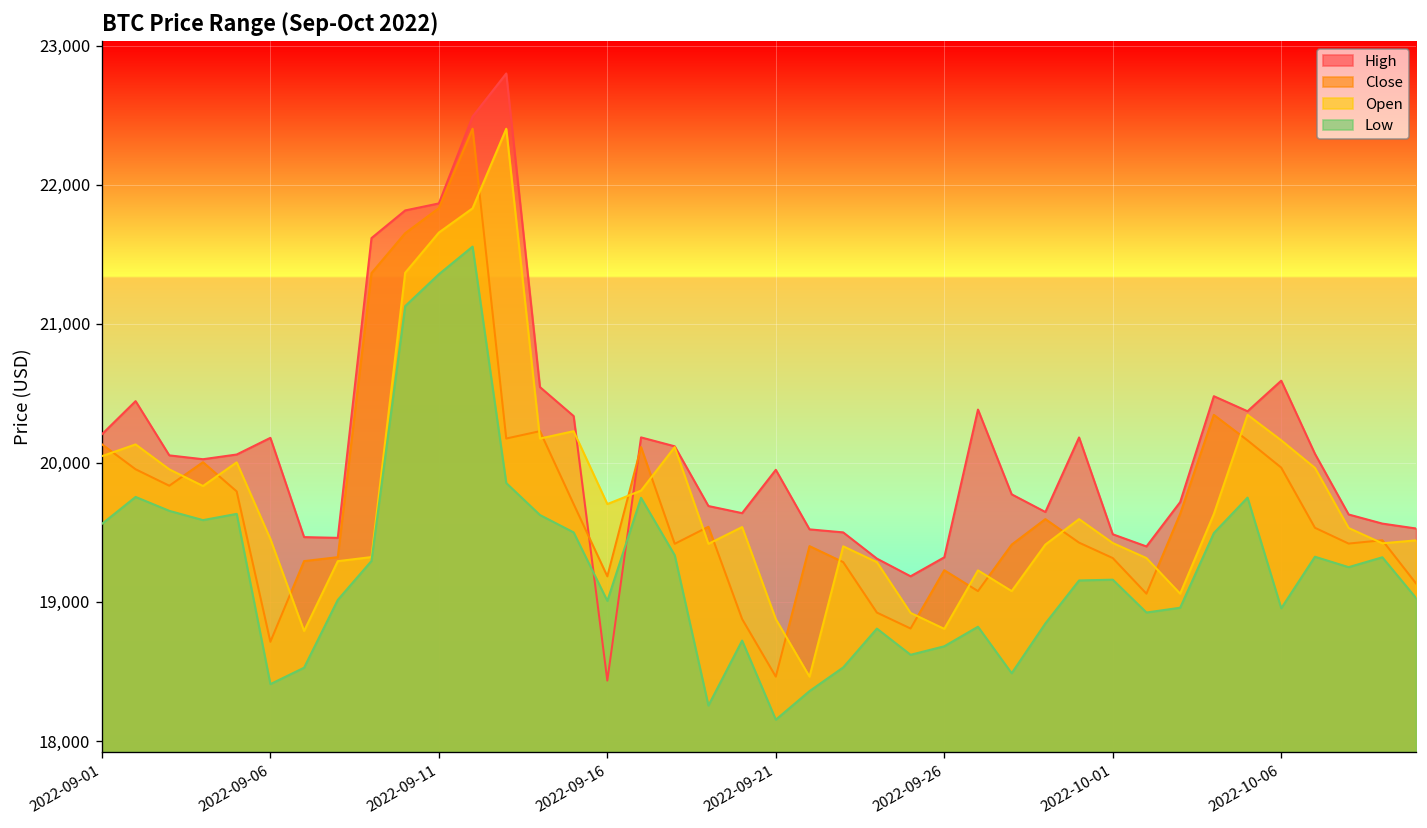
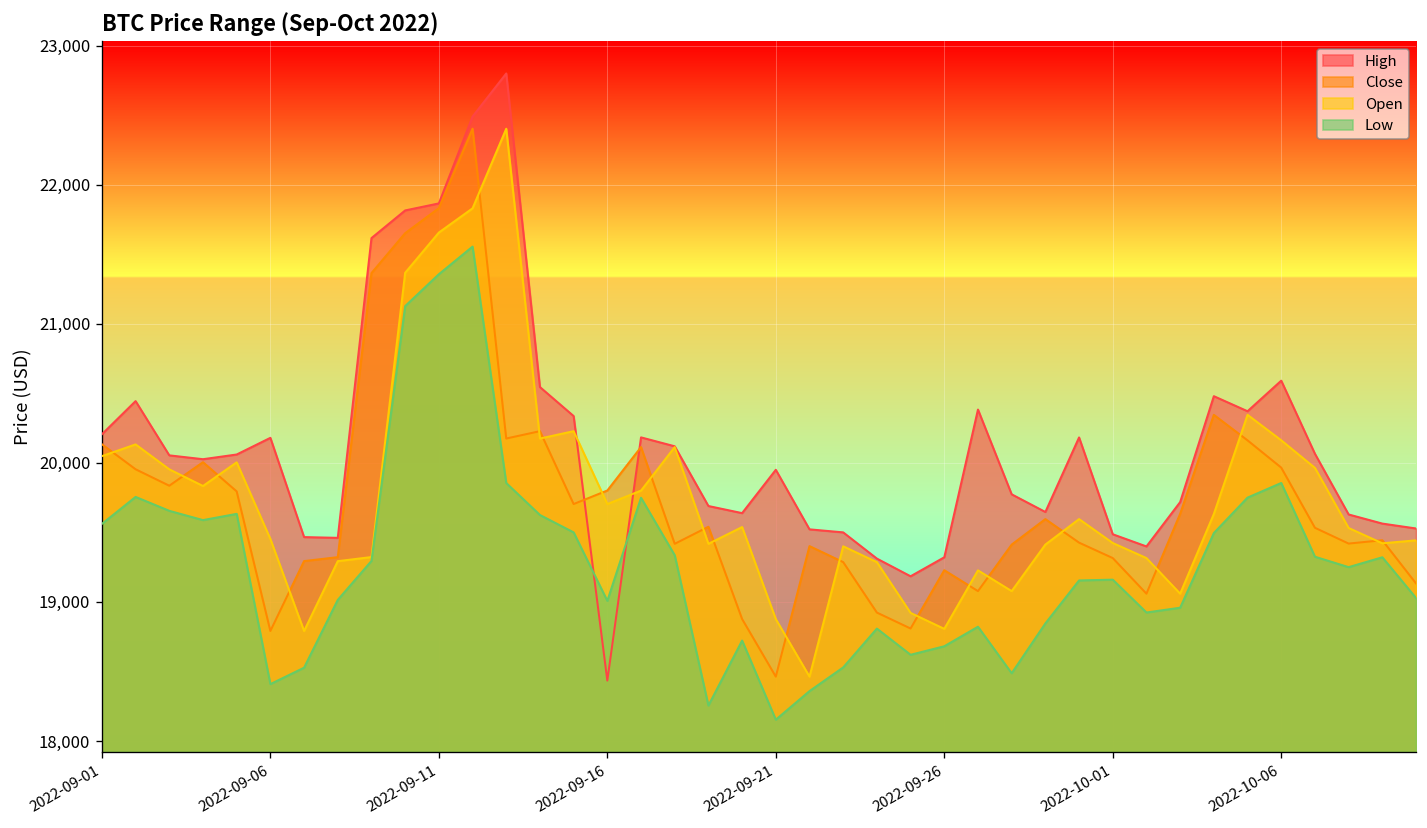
  {
    "High": {
      "2022-09-01": "20,210",
      "2022-09-06": "20,180",
      "2022-09-11": "21,870",
      "2022-09-16": "18,430",
      "2022-09-21": "19,950",
      "2022-09-26": "19,320",
      "2022-10-01": "19,490",
      "2022-10-06": "20,590"
    },
    "Close": {
      "2022-09-01": "20,130",
-     "2022-09-06": "18,710",
+     "2022-09-06": "18,790",
      "2022-09-11": "21,830",
-     "2022-09-16": "19,180",
+     "2022-09-16": "19,800",
      "2022-09-21": "18,460",
      "2022-09-26": "19,230",
      "2022-10-01": "19,320",
      "2022-10-06": "19,970"
    },
    "Open": {
      "2022-09-01": "20,050",
      "2022-09-06": "19,450",
      "2022-09-11": "21,660",
      "2022-09-16": "19,700",
      "2022-09-21": "18,880",
      "2022-09-26": "18,810",
      "2022-10-01": "19,420",
      "2022-10-06": "20,160"
    },
    "Low": {
      "2022-09-01": "19,560",
      "2022-09-06": "18,410",
      "2022-09-11": "21,360",
      "2022-09-16": "19,010",
      "2022-09-21": "18,150",
      "2022-09-26": "18,680",
      "2022-10-01": "19,160",
-     "2022-10-06": "18,950"
+     "2022-10-06": "19,860"
    }
  }
